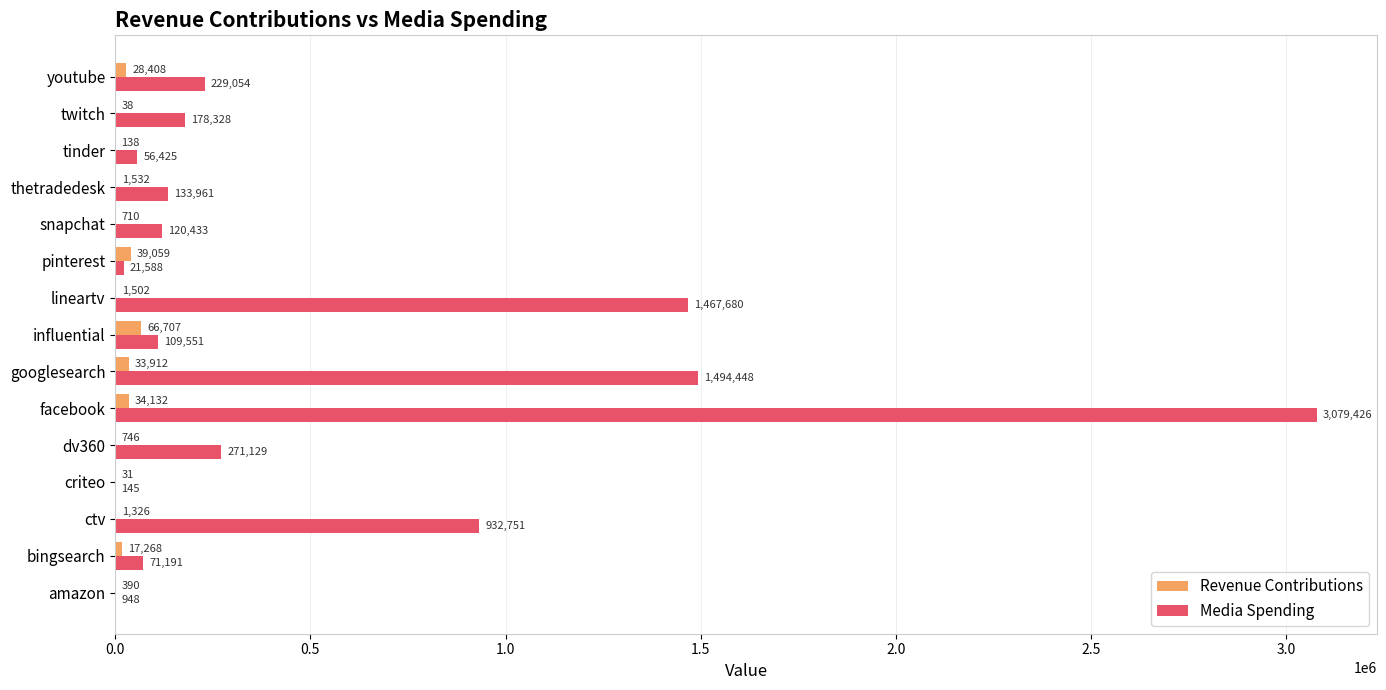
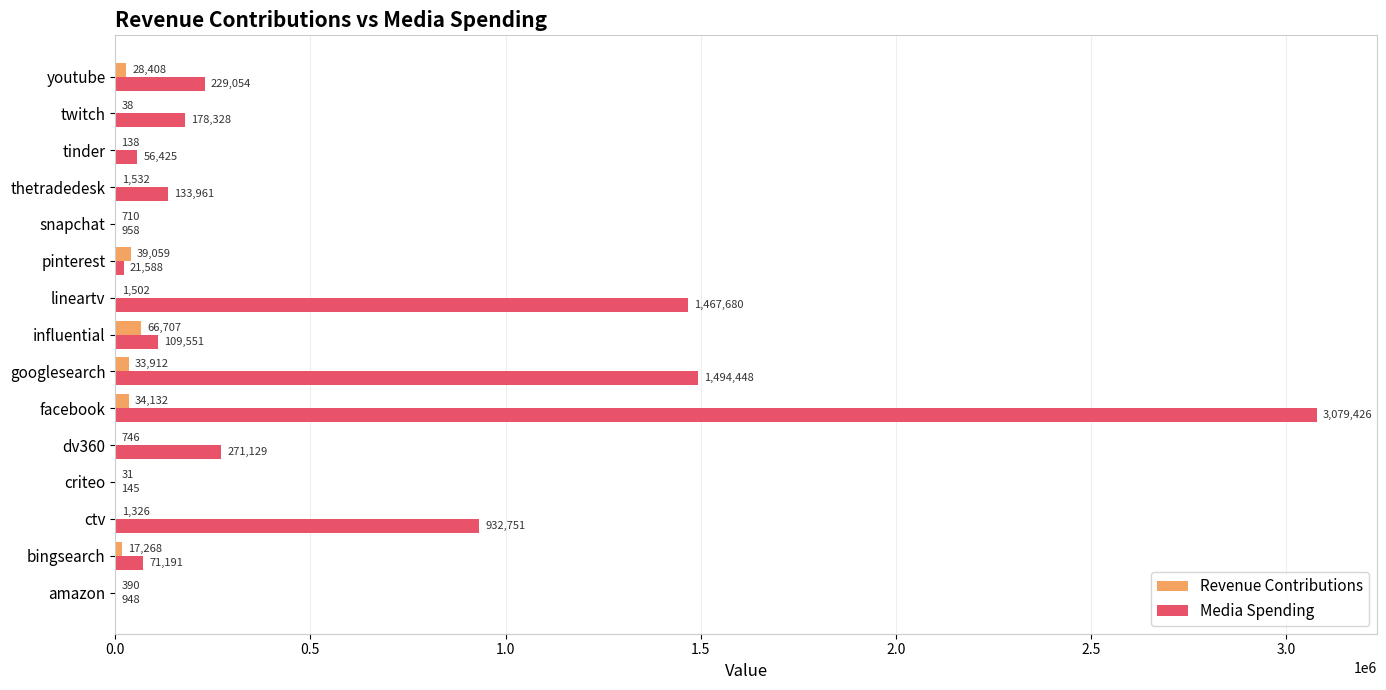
  {
    "Revenue Contributions": {
      "youtube": "28,408",
      "twitch": "38",
      "tinder": "138",
      "thetradedesk": "1,532",
      "snapchat": "710",
      "pinterest": "39,059",
      "lineartv": "1,502",
      "influential": "66,707",
      "googlesearch": "33,912",
      "facebook": "34,132",
      "dv360": "746",
      "criteo": "31",
      "ctv": "1,326",
      "bingsearch": "17,268",
      "amazon": "390"
    },
    "Media Spending": {
      "youtube": "229,054",
      "twitch": "178,328",
      "tinder": "56,425",
      "thetradedesk": "133,961",
-     "snapchat": "120,433",
+     "snapchat": "958",
      "pinterest": "21,588",
      "lineartv": "1,467,680",
      "influential": "109,551",
      "googlesearch": "1,494,448",
      "facebook": "3,079,426",
      "dv360": "271,129",
      "criteo": "145",
      "ctv": "932,751",
      "bingsearch": "71,191",
      "amazon": "948"
    }
  }
